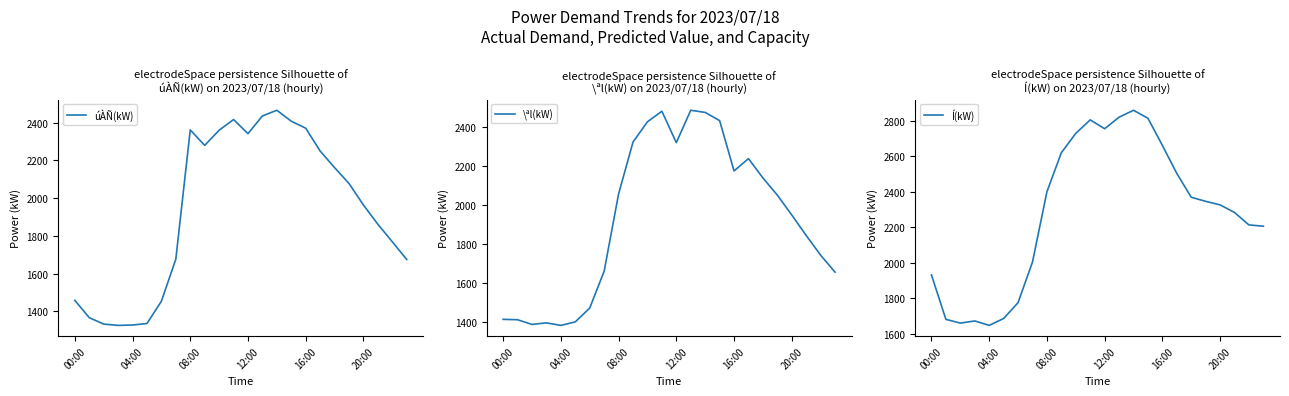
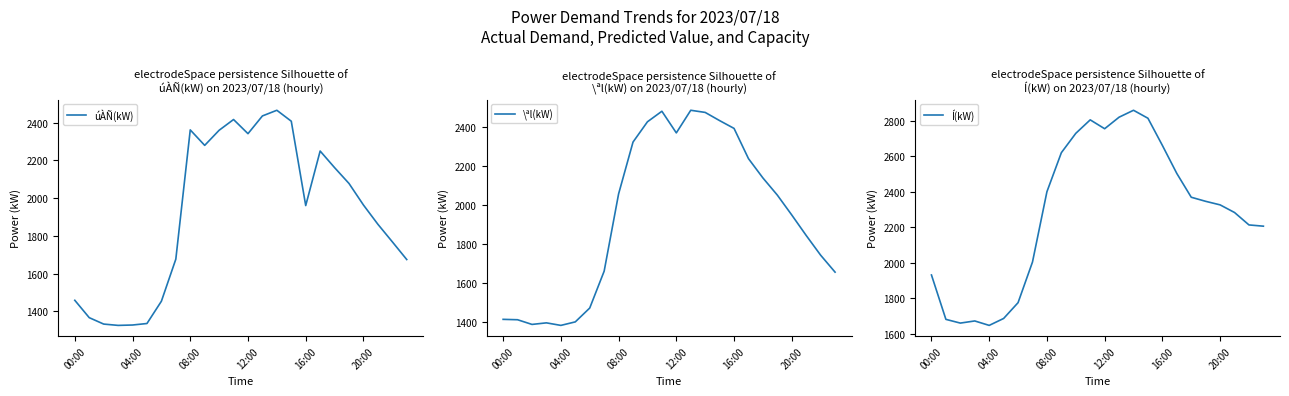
  {
    "electrodeSpace persistence Silhouette of úÀÑ(kW) on 2023/07/18 (hourly)": {
      "00:00": 1460,
      "04:00": 1330,
      "08:00": 2360,
      "12:00": 2340,
-     "16:00": 2370,
+     "16:00": 1960,
      "20:00": 1960
    },
    "electrodeSpace persistence Silhouette of \\ªl(kW) on 2023/07/18 (hourly)": {
      "00:00": 1420,
      "04:00": 1390,
      "08:00": 2060,
-     "12:00": 2320,
-     "16:00": 2180,
+     "12:00": 2370,
+     "16:00": 2400,
      "20:00": 1950
    },
    "electrodeSpace persistence Silhouette of Í(kW) on 2023/07/18 (hourly)": {
      "00:00": 1930,
      "04:00": 1650,
      "08:00": 2400,
      "12:00": 2760,
      "16:00": 2660,
      "20:00": 2330
    }
  }
